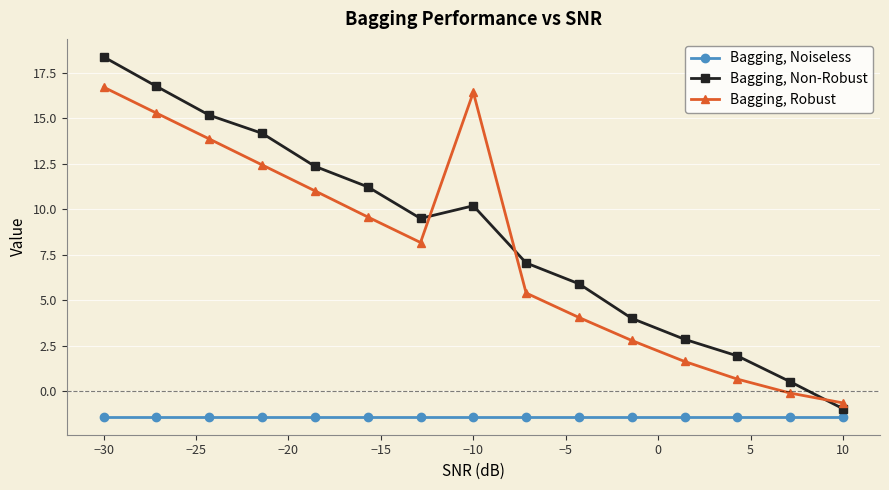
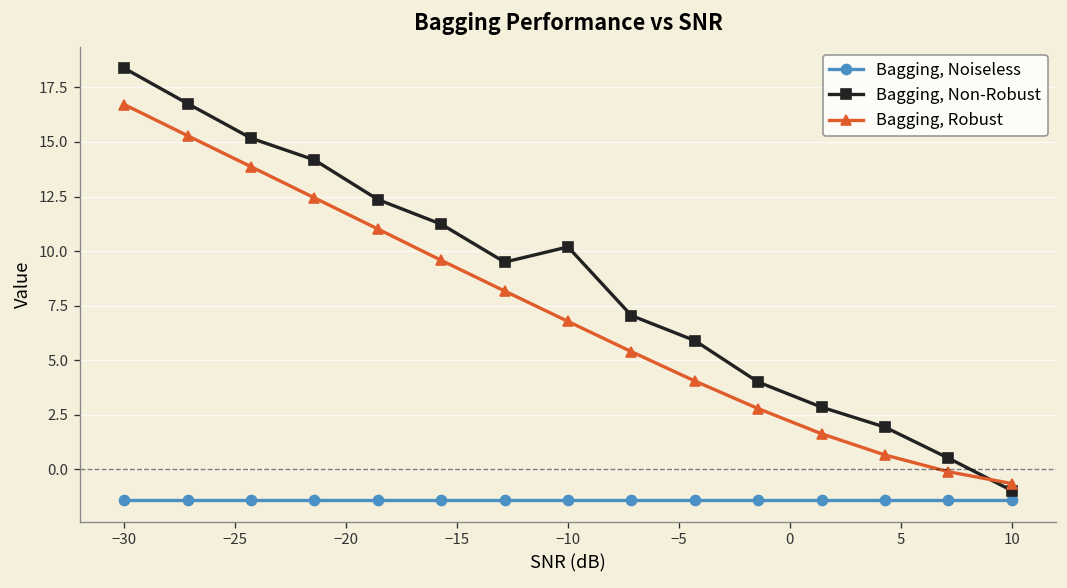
  {
    "Bagging, Noiseless": {
      "−30": -1.4,
      "−10": -1.4,
      "10": -1.4
    },
    "Bagging, Non-Robust": {
      "−30": 18.4,
      "−10": 10.2,
      "10": -1.0
    },
    "Bagging, Robust": {
      "−30": 16.7,
-     "−10": 16.4,
+     "−10": 6.8,
      "10": -0.7
    }
  }
